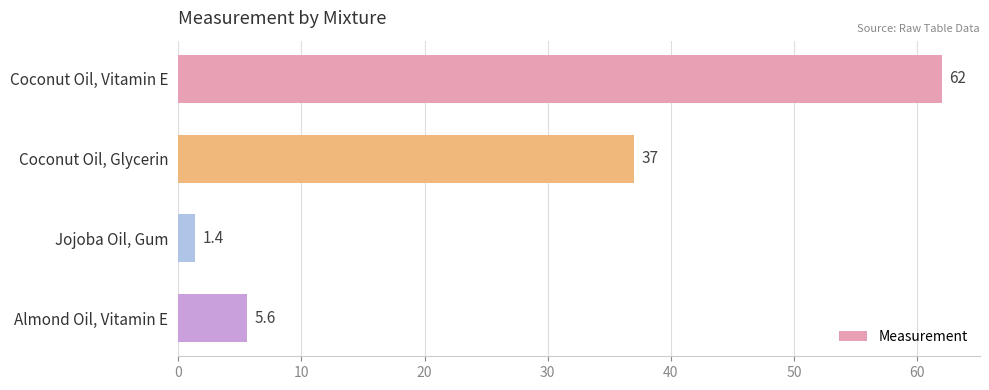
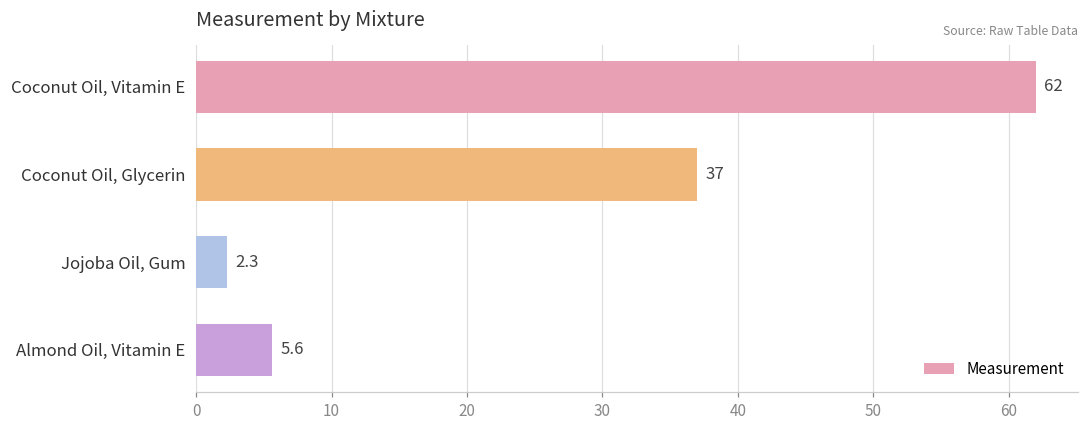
  {
    "Coconut Oil, Vitamin E": 62,
    "Coconut Oil, Glycerin": 37,
-   "Jojoba Oil, Gum": 1.4,
+   "Jojoba Oil, Gum": 2.3,
    "Almond Oil, Vitamin E": 5.6
  }
